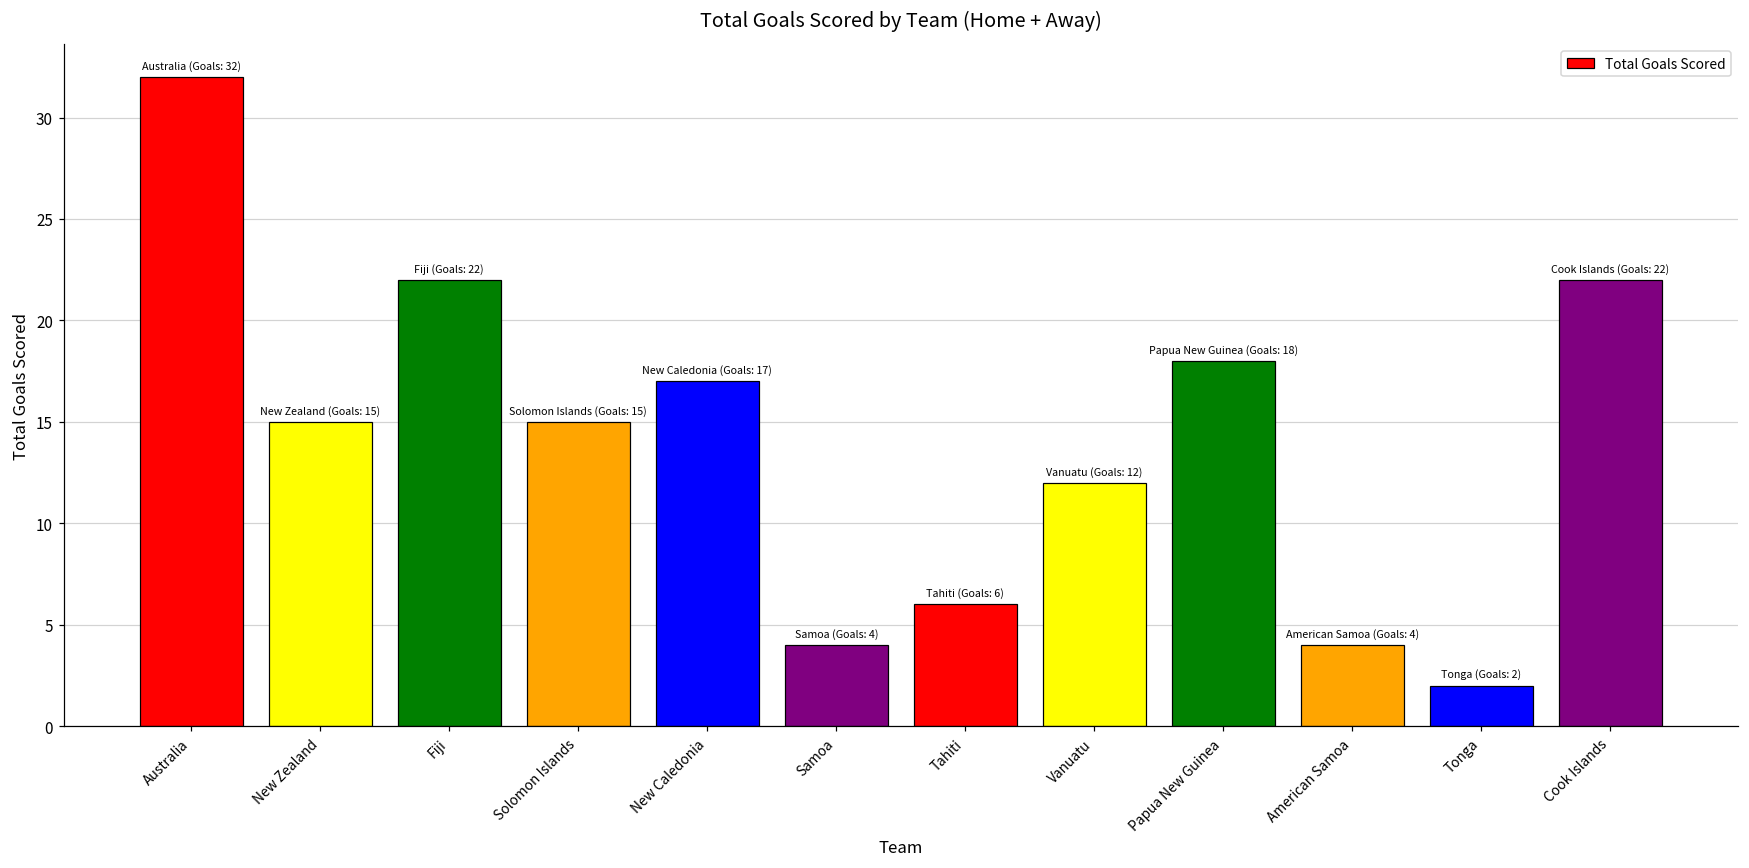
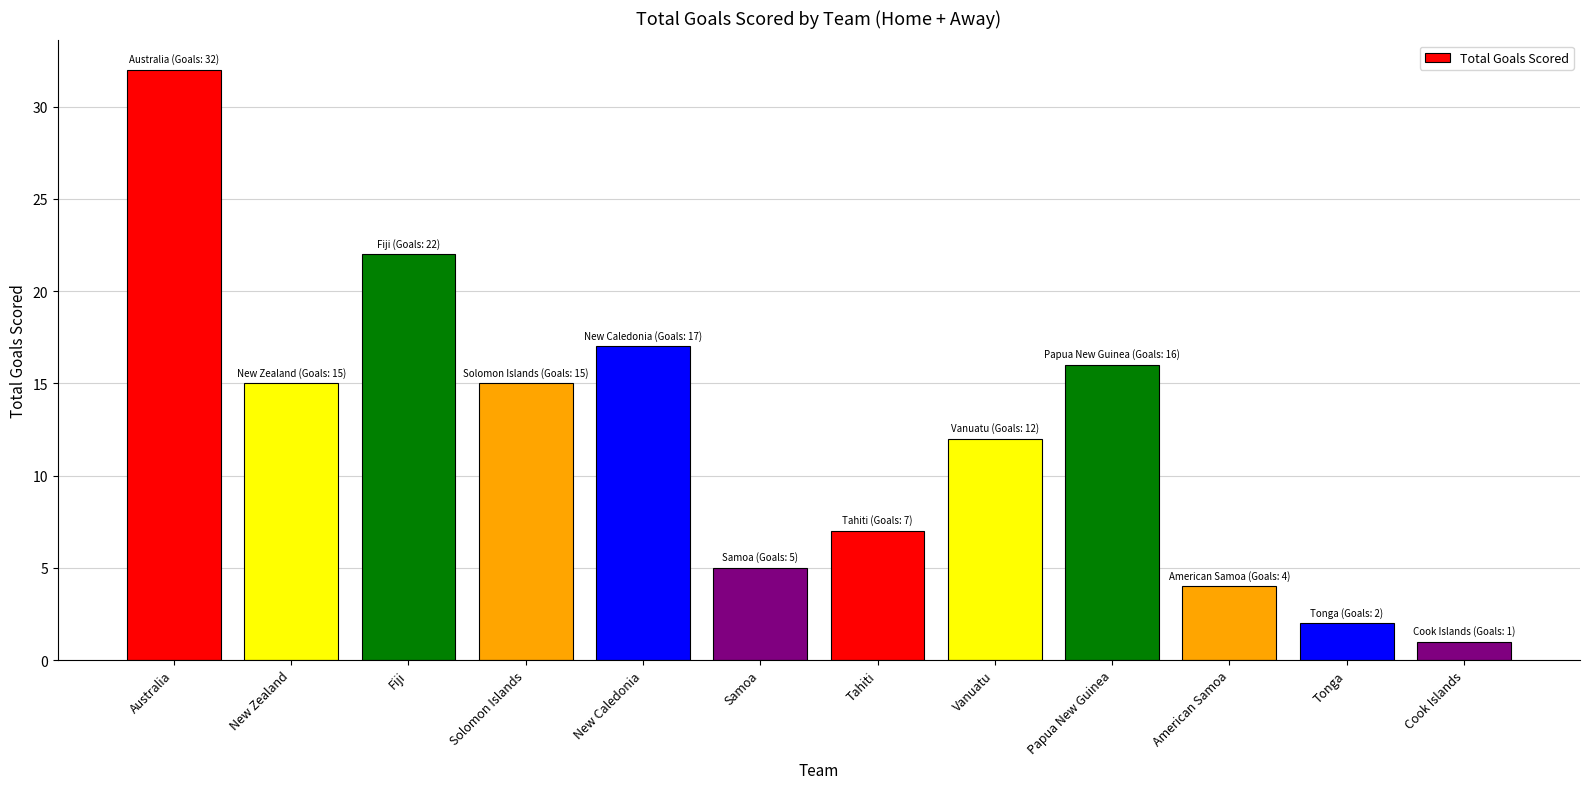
  {
    "Australia": 32,
    "New Zealand": 15,
    "Fiji": 22,
    "Solomon Islands": 15,
    "New Caledonia": 17,
-   "Samoa": 4,
-   "Tahiti": 6,
+   "Samoa": 5,
+   "Tahiti": 7,
    "Vanuatu": 12,
-   "Papua New Guinea": 18,
+   "Papua New Guinea": 16,
    "American Samoa": 4,
    "Tonga": 2,
-   "Cook Islands": 22
+   "Cook Islands": 1
  }
